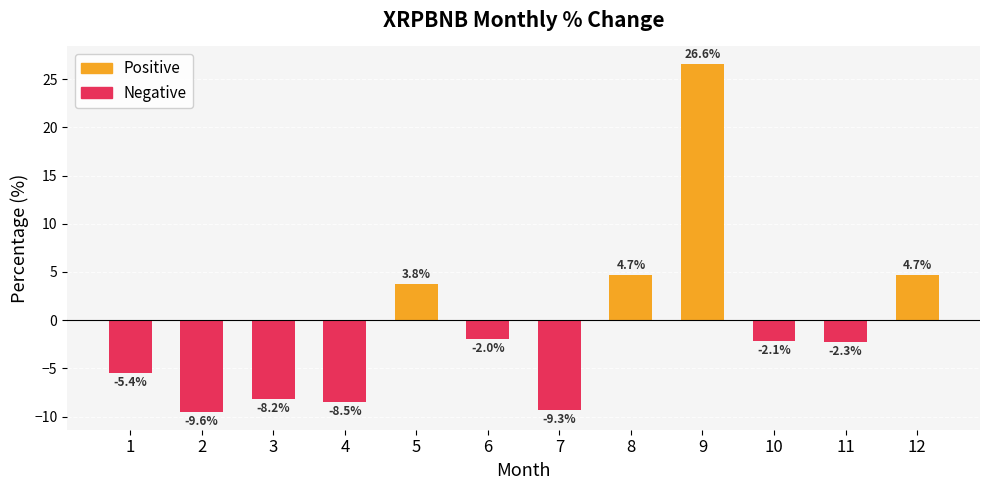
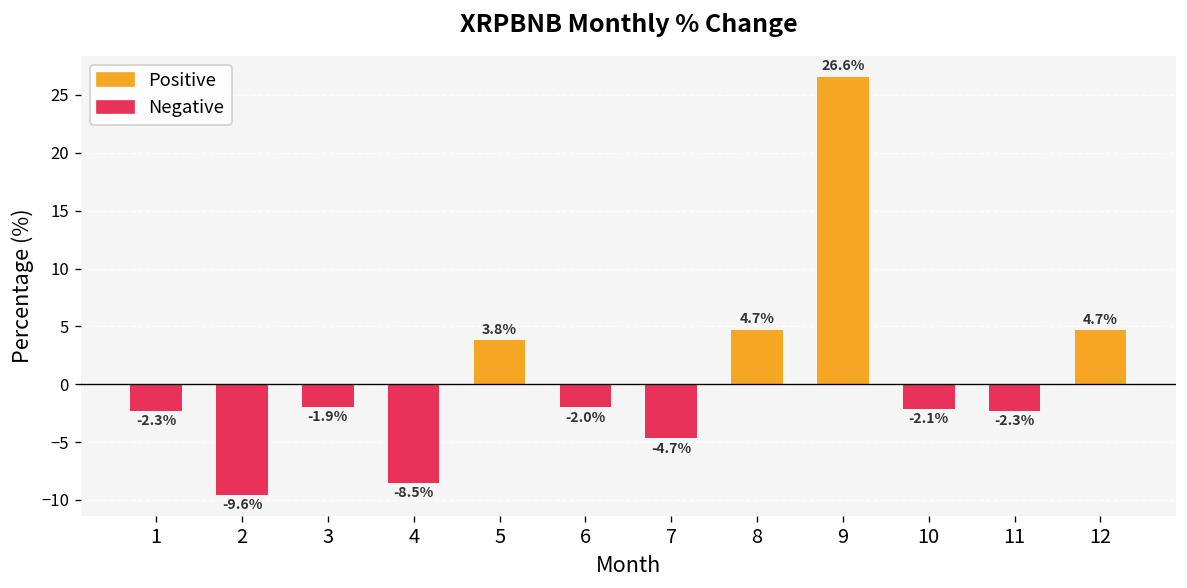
  {
-   "1": "-5.4%",
+   "1": "-2.3%",
    "2": "-9.6%",
-   "3": "-8.2%",
+   "3": "-1.9%",
    "4": "-8.5%",
    "5": "3.8%",
    "6": "-2.0%",
-   "7": "-9.3%",
+   "7": "-4.7%",
    "8": "4.7%",
    "9": "26.6%",
    "10": "-2.1%",
    "11": "-2.3%",
    "12": "4.7%"
  }
